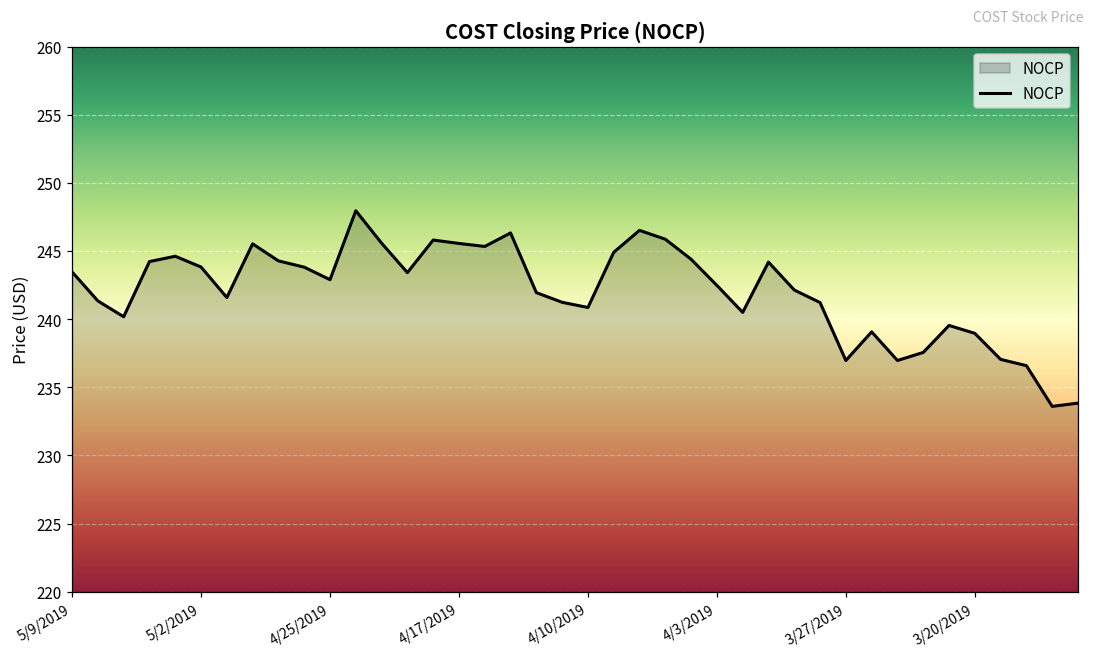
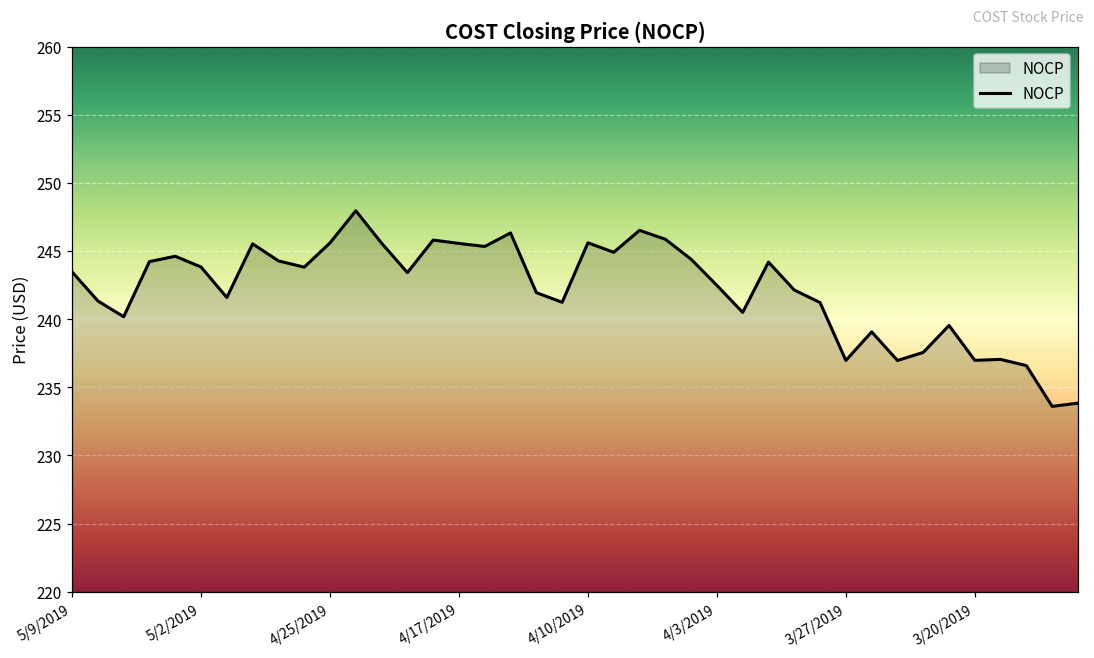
  {
    "5/9/2019": 243.5,
    "5/2/2019": 243.8,
-   "4/25/2019": 242.9,
+   "4/25/2019": 245.6,
    "4/17/2019": 245.6,
-   "4/10/2019": 240.9,
+   "4/10/2019": 245.6,
    "4/3/2019": 242.5,
    "3/27/2019": 237.0,
-   "3/20/2019": 239.0
+   "3/20/2019": 237.0
  }
